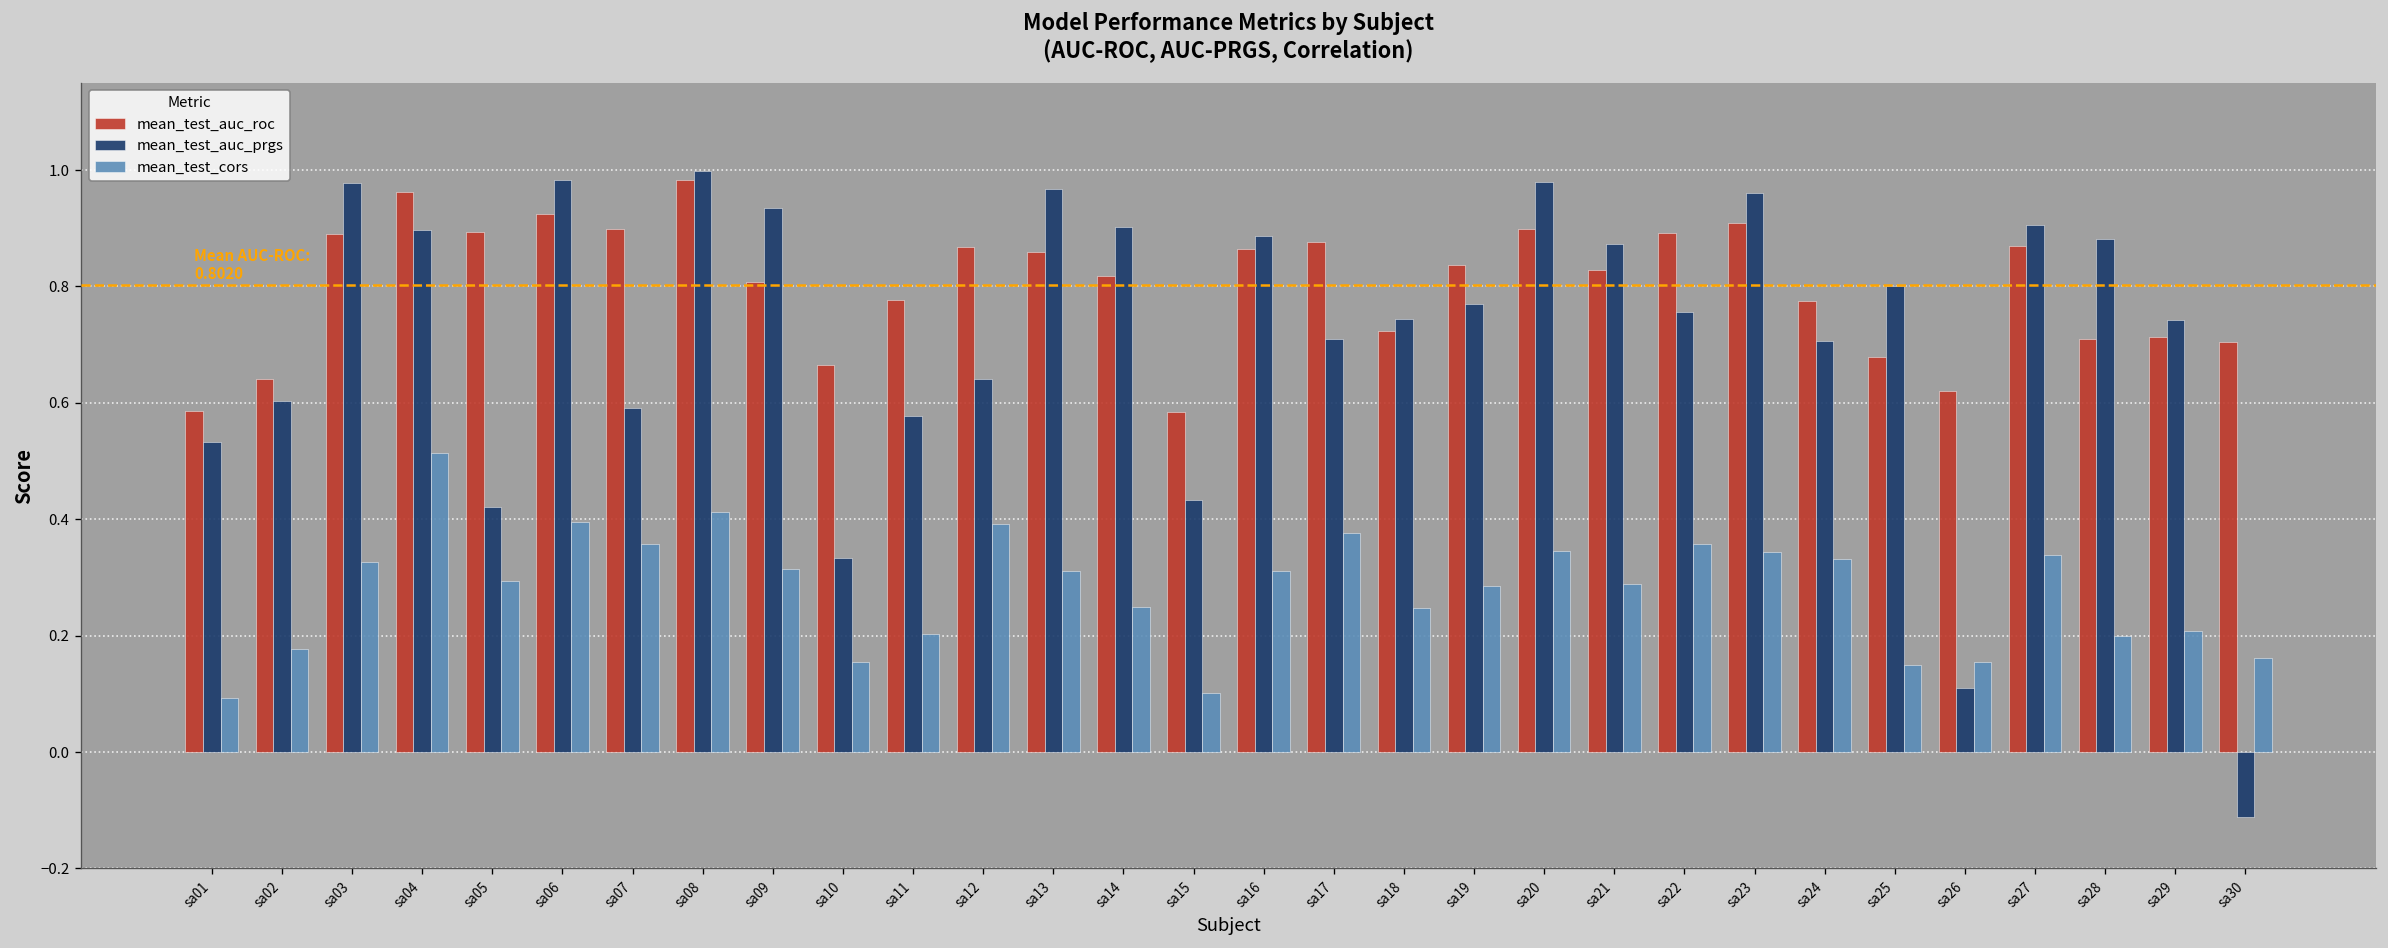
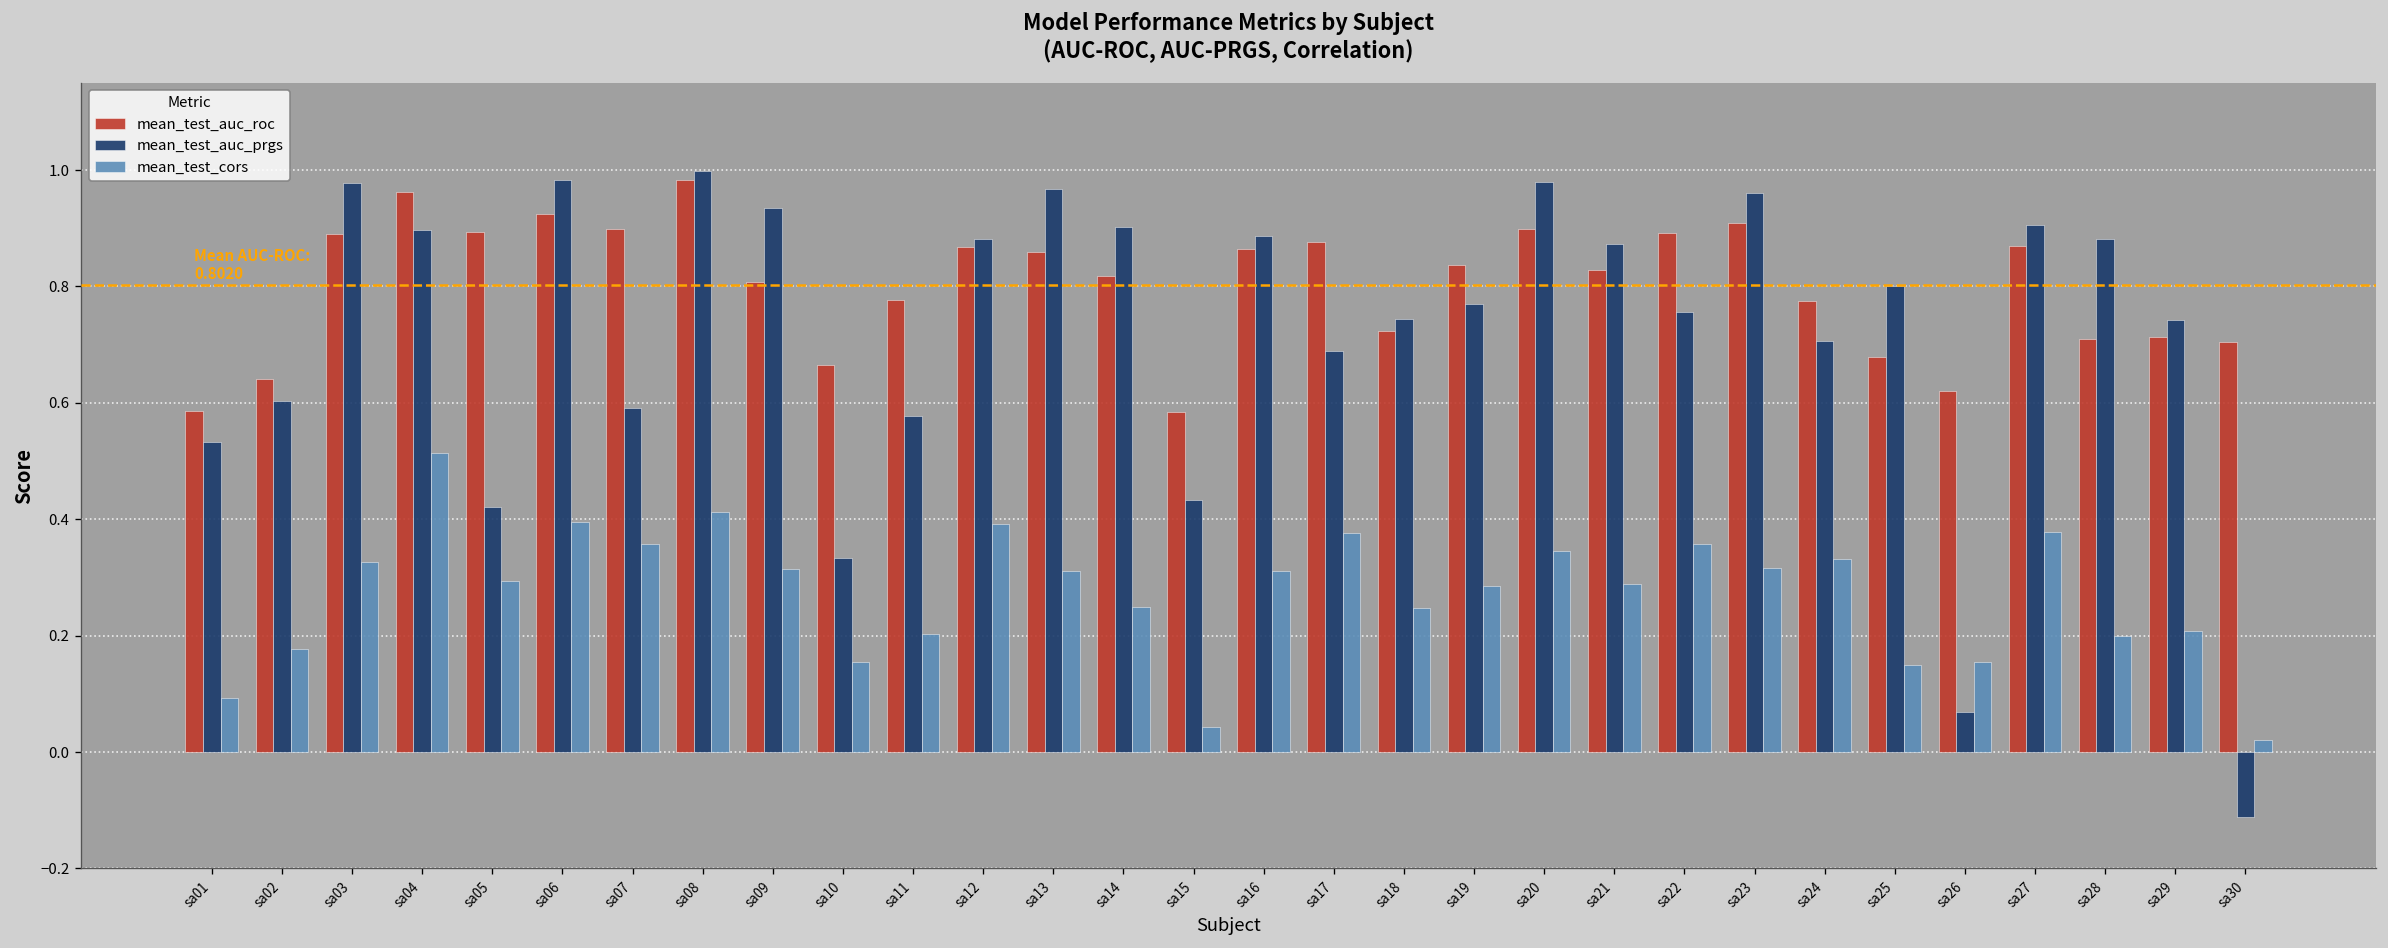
  {
    "mean_test_auc_roc": {
      "sa01": 0.59,
      "sa02": 0.64,
      "sa04": 0.96,
      "sa05": 0.89,
      "sa06": 0.93,
      "sa07": 0.90,
      "sa08": 0.98,
      "sa09": 0.81,
      "sa10": 0.66,
      "sa11": 0.78,
      "sa12": 0.87,
      "sa13": 0.86,
      "sa14": 0.82,
      "sa15": 0.58,
      "sa16": 0.86,
      "sa17": 0.88,
      "sa18": 0.72,
      "sa19": 0.84,
      "sa20": 0.90,
      "sa21": 0.83,
      "sa22": 0.89,
      "sa23": 0.91,
      "sa24": 0.78,
      "sa25": 0.68,
      "sa26": 0.62,
      "sa27": 0.87,
      "sa28": 0.71,
      "sa29": 0.71,
      "sa30": 0.70
    },
    "mean_test_auc_prgs": {
      "sa01": 0.53,
      "sa02": 0.60,
      "sa03": 0.98,
      "sa04": 0.90,
      "sa05": 0.42,
      "sa06": 0.98,
      "sa07": 0.59,
      "sa08": 1.00,
      "sa09": 0.94,
      "sa10": 0.33,
      "sa11": 0.58,
-     "sa12": 0.64,
+     "sa12": 0.88,
      "sa13": 0.97,
      "sa14": 0.90,
      "sa15": 0.43,
      "sa16": 0.89,
-     "sa17": 0.71,
+     "sa17": 0.69,
      "sa18": 0.74,
      "sa19": 0.77,
      "sa20": 0.98,
      "sa21": 0.87,
      "sa22": 0.76,
      "sa23": 0.96,
      "sa24": 0.71,
      "sa25": 0.80,
-     "sa26": 0.11,
+     "sa26": 0.07,
      "sa27": 0.91,
      "sa28": 0.88,
      "sa29": 0.74,
      "sa30": -0.11
    },
    "mean_test_cors": {
      "sa01": 0.09,
      "sa02": 0.18,
      "sa03": 0.33,
      "sa04": 0.51,
      "sa05": 0.29,
      "sa06": 0.40,
      "sa07": 0.36,
      "sa08": 0.41,
      "sa09": 0.31,
      "sa10": 0.15,
      "sa11": 0.20,
      "sa12": 0.39,
      "sa13": 0.31,
      "sa14": 0.25,
-     "sa15": 0.10,
+     "sa15": 0.04,
      "sa16": 0.31,
      "sa17": 0.38,
      "sa18": 0.25,
      "sa19": 0.28,
      "sa20": 0.35,
      "sa21": 0.29,
      "sa22": 0.36,
-     "sa23": 0.34,
+     "sa23": 0.32,
      "sa24": 0.33,
      "sa25": 0.15,
      "sa26": 0.15,
-     "sa27": 0.34,
+     "sa27": 0.38,
      "sa28": 0.20,
      "sa29": 0.21,
-     "sa30": 0.16
+     "sa30": 0.02
    }
  }
